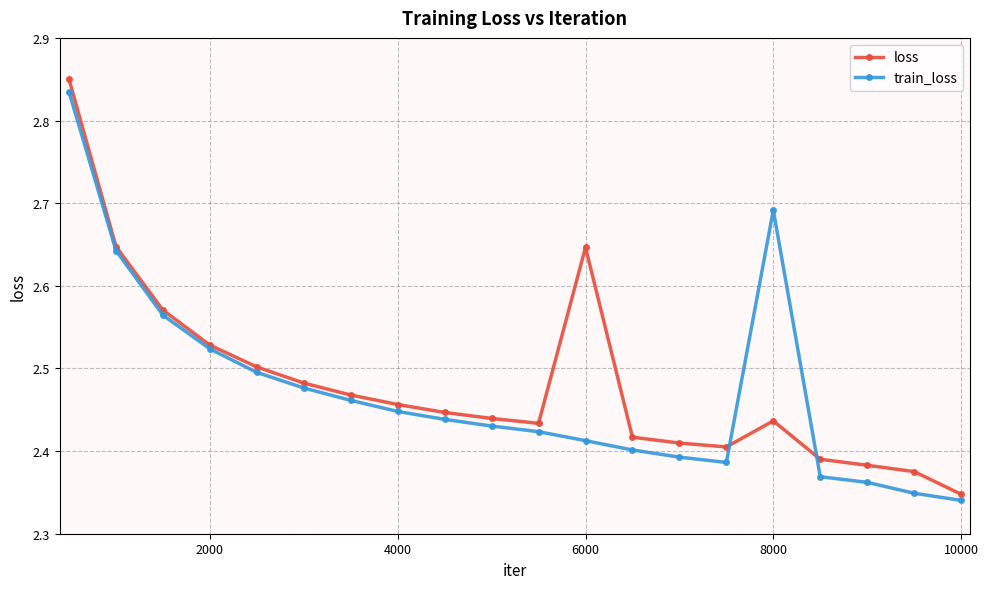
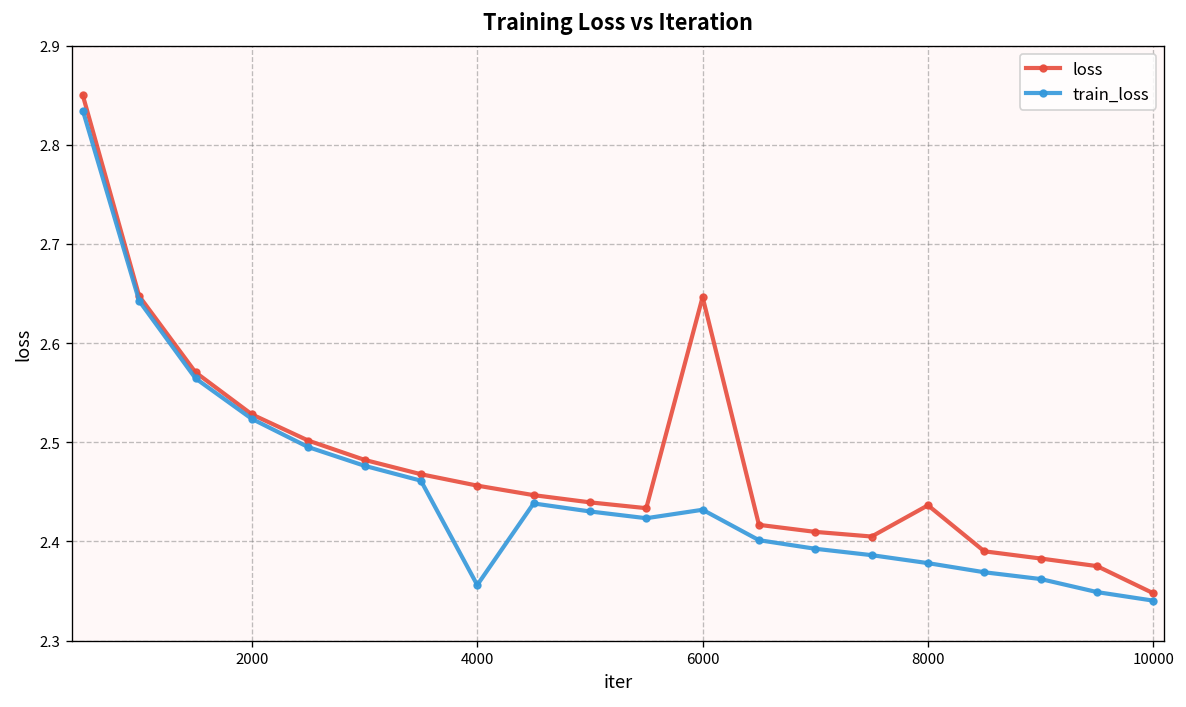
  {
    "loss": {
      "2000": 2.53,
      "4000": 2.46,
      "6000": 2.65,
      "8000": 2.44,
      "10000": 2.35
    },
    "train_loss": {
      "2000": 2.52,
-     "4000": 2.45,
-     "6000": 2.41,
-     "8000": 2.69,
+     "4000": 2.36,
+     "6000": 2.43,
+     "8000": 2.38,
      "10000": 2.34
    }
  }
